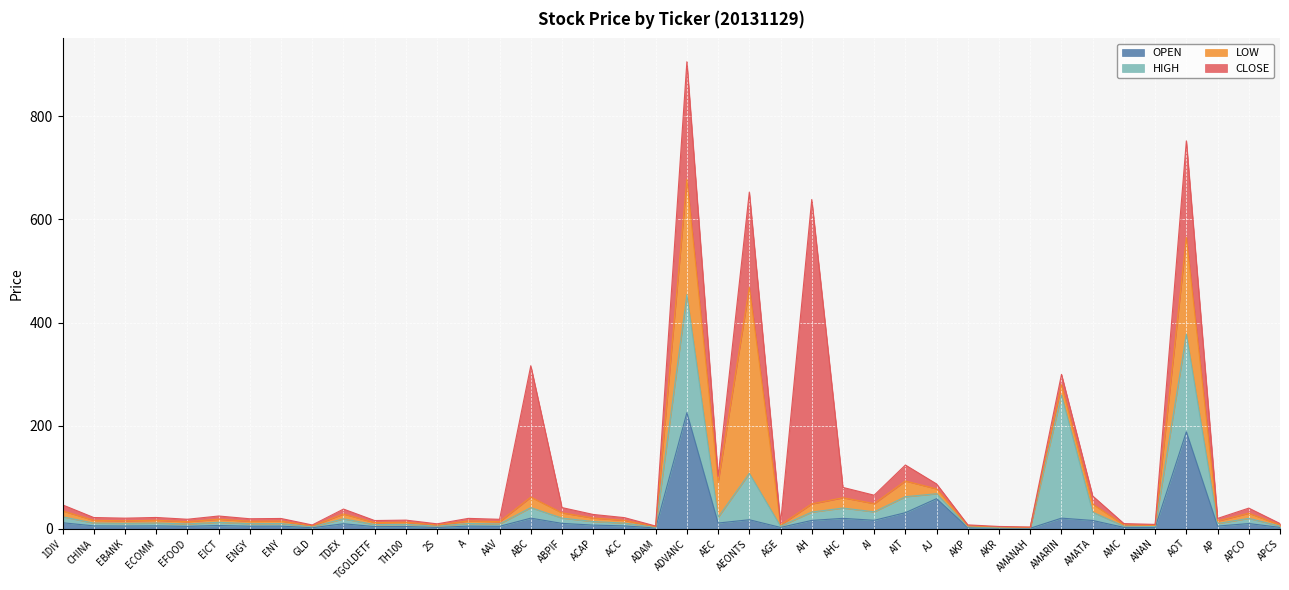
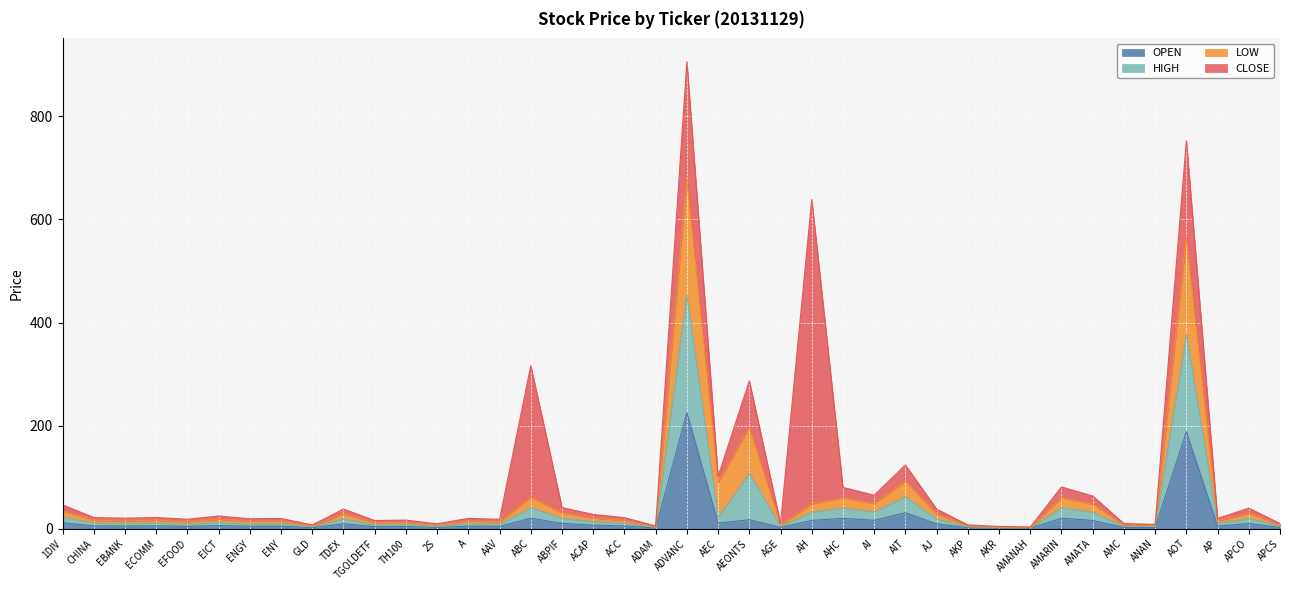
  {
    "OPEN": {
      "1DIV": 10,
      "CHINA": 10,
      "EBANK": 10,
      "ECOMM": 10,
      "EICT": 10,
      "TDEX": 10,
      "A": 10,
      "ABC": 20,
      "ABPIF": 10,
      "ACAP": 10,
      "ACC": 10,
      "ADVANC": 230,
      "AEC": 10,
      "AEONTS": 20,
      "AH": 20,
      "AHC": 20,
      "AI": 20,
      "AIT": 30,
-     "AJ": 60,
+     "AJ": 10,
      "AMARIN": 20,
      "AMATA": 20,
      "AOT": 190,
      "AP": 0,
      "APCO": 10
    },
    "HIGH": {
      "1DIV": 10,
      "CHINA": 10,
      "EBANK": 10,
      "ECOMM": 10,
      "EICT": 10,
      "TDEX": 10,
      "A": 10,
      "ABC": 20,
      "ABPIF": 10,
      "ACAP": 10,
      "ACC": 10,
      "ADVANC": 230,
      "AEC": 10,
      "AEONTS": 90,
      "AH": 20,
      "AHC": 20,
      "AI": 20,
      "AIT": 30,
      "AJ": 10,
-     "AMARIN": 240,
+     "AMARIN": 20,
      "AMATA": 20,
      "AOT": 190,
      "APCO": 10
    },
    "LOW": {
      "1DIV": 10,
      "CHINA": 10,
      "EBANK": 10,
      "ECOMM": 10,
      "EICT": 10,
      "TDEX": 10,
      "ABC": 20,
      "ABPIF": 10,
      "ACAP": 10,
      "ACC": 10,
      "ADVANC": 220,
      "AEC": 70,
-     "AEONTS": 360,
+     "AEONTS": 90,
      "AH": 20,
      "AHC": 20,
      "AI": 20,
      "AIT": 30,
      "AJ": 10,
      "AMARIN": 20,
      "AMATA": 20,
      "AOT": 190,
      "APCO": 10
    },
    "CLOSE": {
      "1DIV": 10,
      "CHINA": 10,
      "EBANK": 10,
      "ECOMM": 10,
      "EICT": 10,
      "TDEX": 10,
      "ABC": 260,
      "ABPIF": 10,
      "ACAP": 10,
      "ACC": 10,
      "ADVANC": 230,
      "AEC": 10,
-     "AEONTS": 190,
+     "AEONTS": 90,
      "AH": 590,
      "AHC": 20,
      "AI": 20,
      "AIT": 30,
      "AJ": 10,
      "AMARIN": 20,
      "AMATA": 20,
      "AOT": 190,
      "AP": 0,
      "APCO": 10
    }
  }
